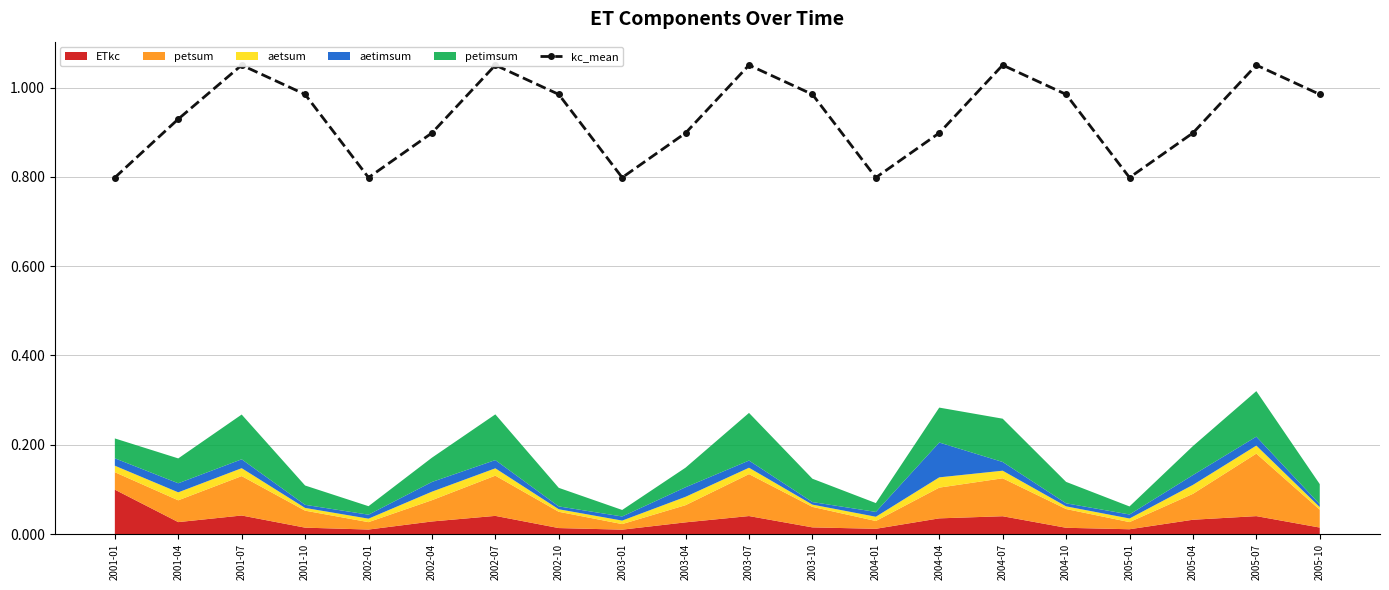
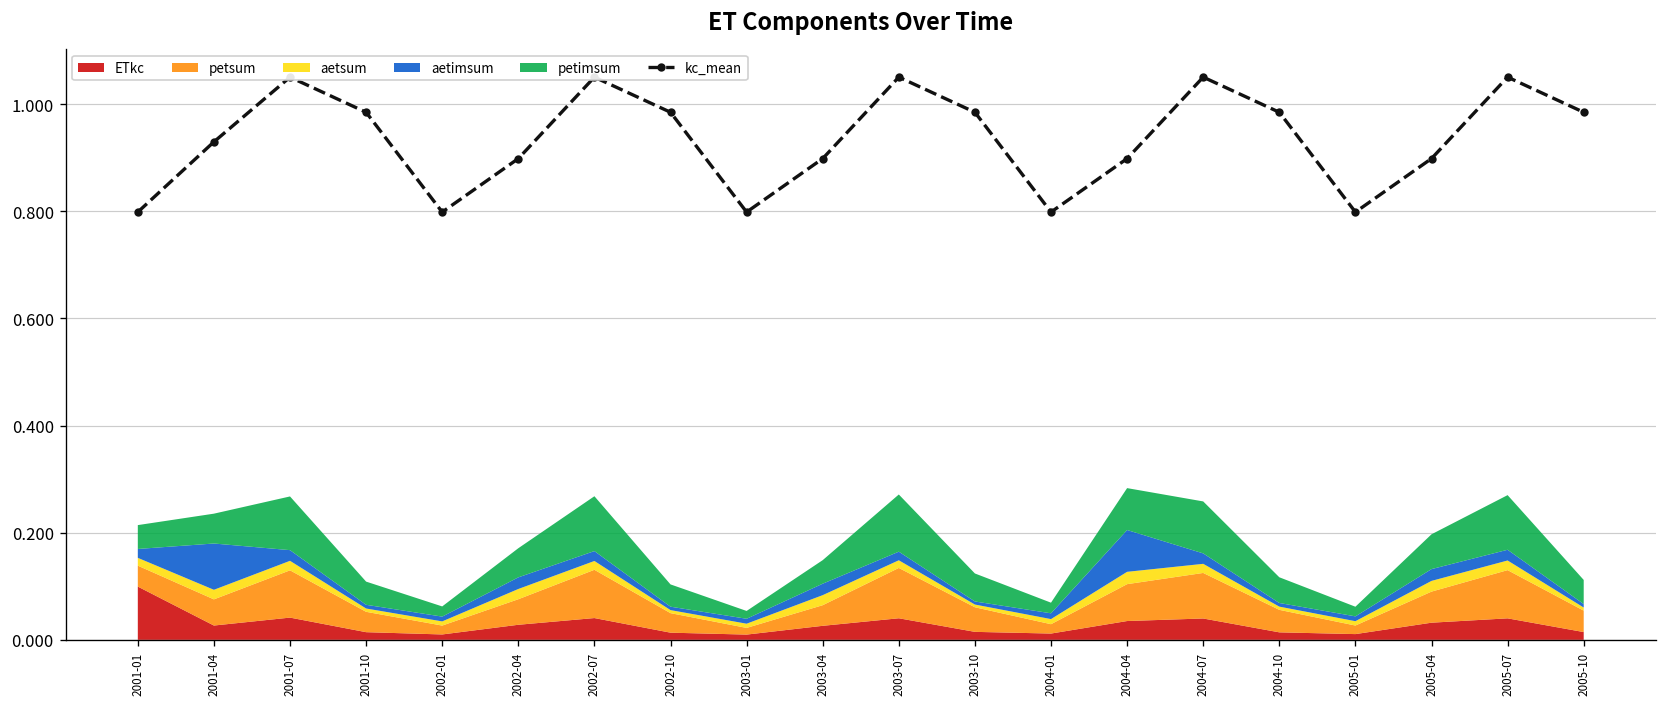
  {
    "kc_mean": {
      "2001-01": 0.80,
      "2001-04": 0.93,
      "2001-10": 0.98,
      "2002-01": 0.80,
      "2002-04": 0.90,
      "2002-10": 0.98,
      "2003-01": 0.80,
      "2003-04": 0.90,
      "2003-07": 1.05,
      "2003-10": 0.98,
      "2004-01": 0.80,
      "2004-04": 0.90,
      "2004-07": 1.05,
      "2004-10": 0.98,
      "2005-01": 0.80,
      "2005-04": 0.90,
      "2005-07": 1.05,
      "2005-10": 0.98
    },
    "ETkc": {
      "2001-01": 0.10,
      "2001-04": 0.03,
      "2001-07": 0.04,
      "2001-10": 0.01,
      "2002-01": 0.01,
      "2002-04": 0.03,
      "2002-07": 0.04,
      "2002-10": 0.01,
      "2003-01": 0.01,
      "2003-04": 0.03,
      "2003-07": 0.04,
      "2003-10": 0.01,
      "2004-01": 0.01,
      "2004-04": 0.04,
      "2004-07": 0.04,
      "2004-10": 0.01,
      "2005-01": 0.01,
      "2005-04": 0.03,
      "2005-07": 0.04,
      "2005-10": 0.01
    },
    "petsum": {
      "2001-01": 0.04,
      "2001-04": 0.05,
      "2001-07": 0.09,
      "2001-10": 0.04,
      "2002-01": 0.02,
      "2002-04": 0.05,
      "2002-07": 0.09,
      "2003-01": 0.01,
      "2003-04": 0.04,
      "2003-07": 0.09,
      "2004-01": 0.02,
      "2004-04": 0.07,
      "2004-07": 0.09,
      "2004-10": 0.04,
      "2005-01": 0.02,
      "2005-04": 0.06,
-     "2005-07": 0.14,
+     "2005-07": 0.09,
      "2005-10": 0.04
    },
    "aetsum": {
      "2001-01": 0.01,
      "2001-04": 0.02,
      "2001-07": 0.02,
      "2001-10": 0.01,
      "2002-01": 0.01,
      "2002-04": 0.02,
      "2002-07": 0.02,
      "2003-01": 0.01,
      "2003-04": 0.02,
      "2003-07": 0.01,
      "2004-01": 0.01,
      "2004-04": 0.02,
      "2004-07": 0.02,
      "2004-10": 0.01,
      "2005-01": 0.01,
      "2005-04": 0.02,
      "2005-07": 0.02,
      "2005-10": 0.01
    },
    "aetimsum": {
      "2001-01": 0.02,
-     "2001-04": 0.02,
+     "2001-04": 0.09,
      "2001-07": 0.02,
      "2001-10": 0.01,
      "2002-01": 0.01,
      "2002-04": 0.02,
      "2002-07": 0.02,
      "2002-10": 0.01,
      "2003-01": 0.01,
      "2003-04": 0.02,
      "2003-07": 0.02,
      "2004-01": 0.01,
      "2004-04": 0.08,
      "2004-07": 0.02,
      "2004-10": 0.01,
      "2005-01": 0.01,
      "2005-04": 0.02,
      "2005-07": 0.02,
      "2005-10": 0.01
    },
    "petimsum": {
      "2001-01": 0.04,
      "2001-04": 0.06,
      "2001-07": 0.10,
      "2001-10": 0.04,
      "2002-01": 0.02,
      "2002-04": 0.05,
      "2002-07": 0.10,
      "2002-10": 0.04,
      "2003-01": 0.01,
      "2003-04": 0.04,
      "2003-07": 0.11,
      "2003-10": 0.05,
      "2004-01": 0.02,
      "2004-04": 0.08,
      "2004-07": 0.10,
      "2004-10": 0.05,
      "2005-01": 0.02,
      "2005-04": 0.07,
      "2005-07": 0.10,
      "2005-10": 0.05
    }
  }
